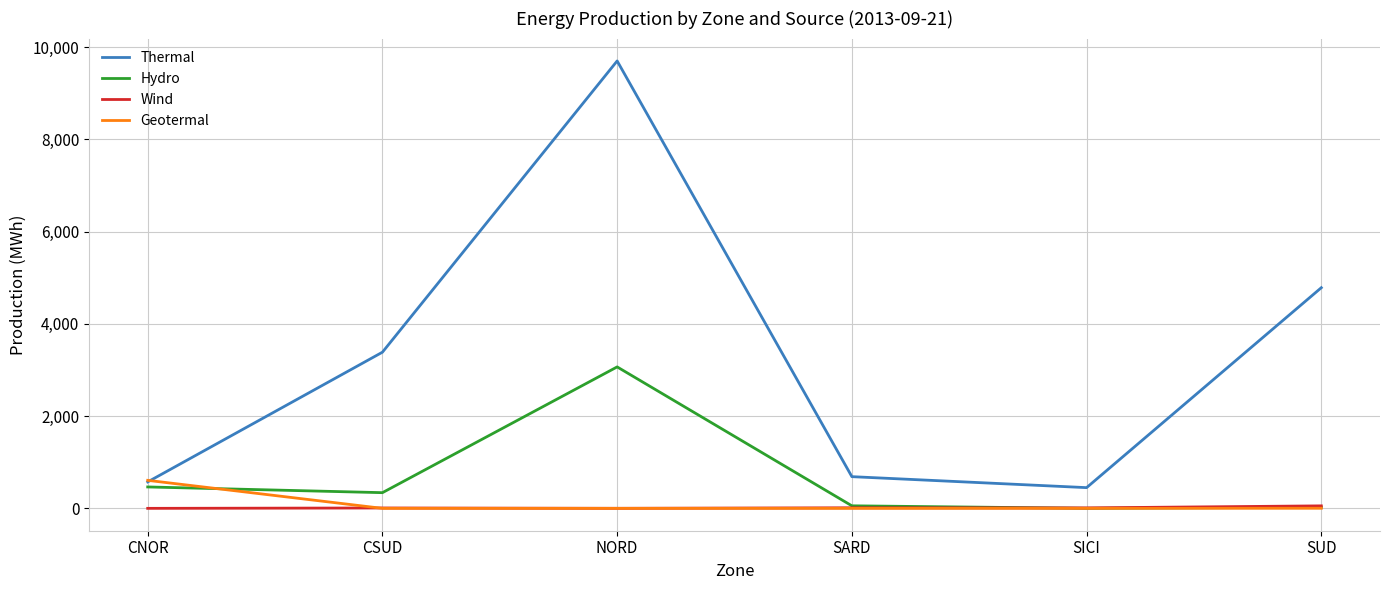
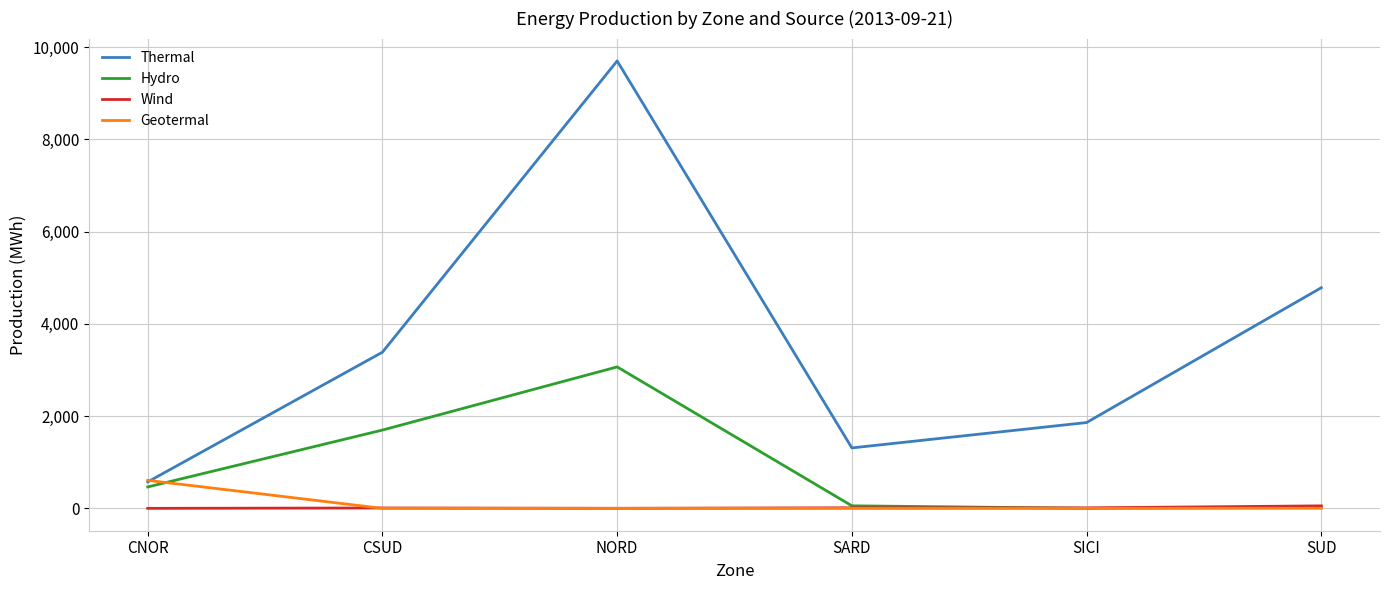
  {
    "Thermal": {
      "CSUD": "3,400",
      "NORD": "9,700",
-     "SARD": "700",
-     "SICI": "400",
+     "SARD": "1,300",
+     "SICI": "1,900",
      "SUD": "4,800"
    },
    "Hydro": {
      "CNOR": "500",
-     "CSUD": "300",
+     "CSUD": "1,700",
      "NORD": "3,100"
    },
    "Wind": {
      "CNOR": "0"
    }
  }
